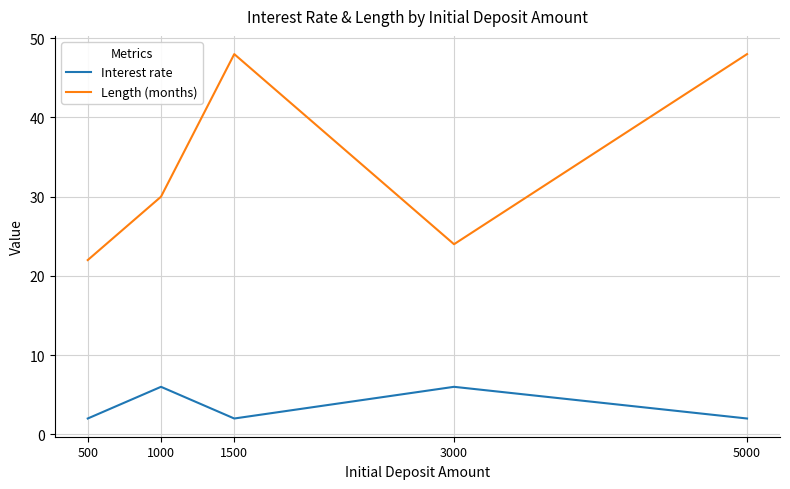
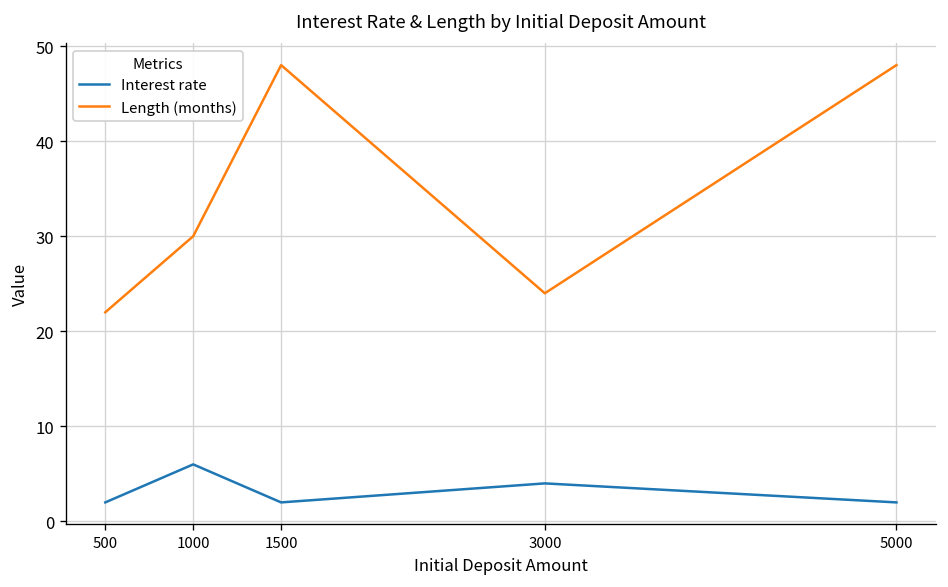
  {
    "Interest rate": {
      "500": 2,
      "1000": 6,
      "1500": 2,
-     "3000": 6,
+     "3000": 4,
      "5000": 2
    },
    "Length (months)": {
      "500": 22,
      "1000": 30,
      "1500": 48,
      "3000": 24,
      "5000": 48
    }
  }
